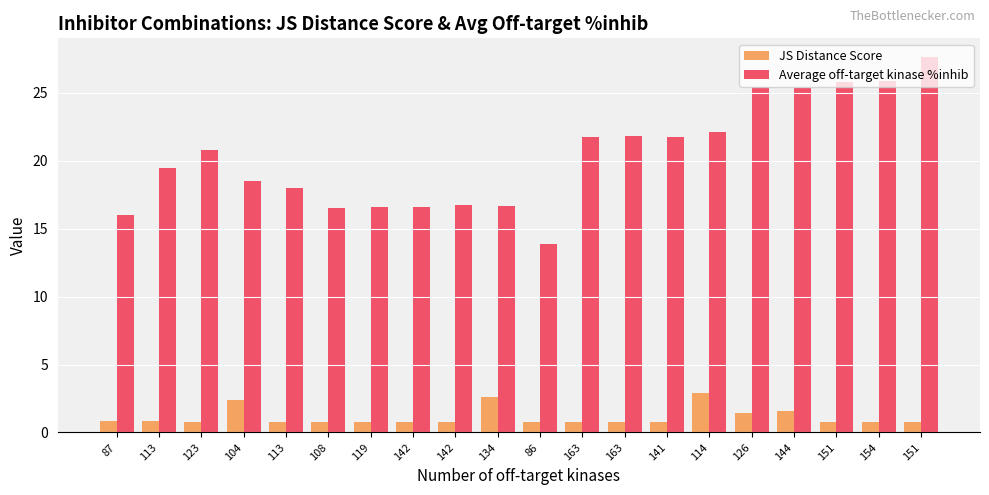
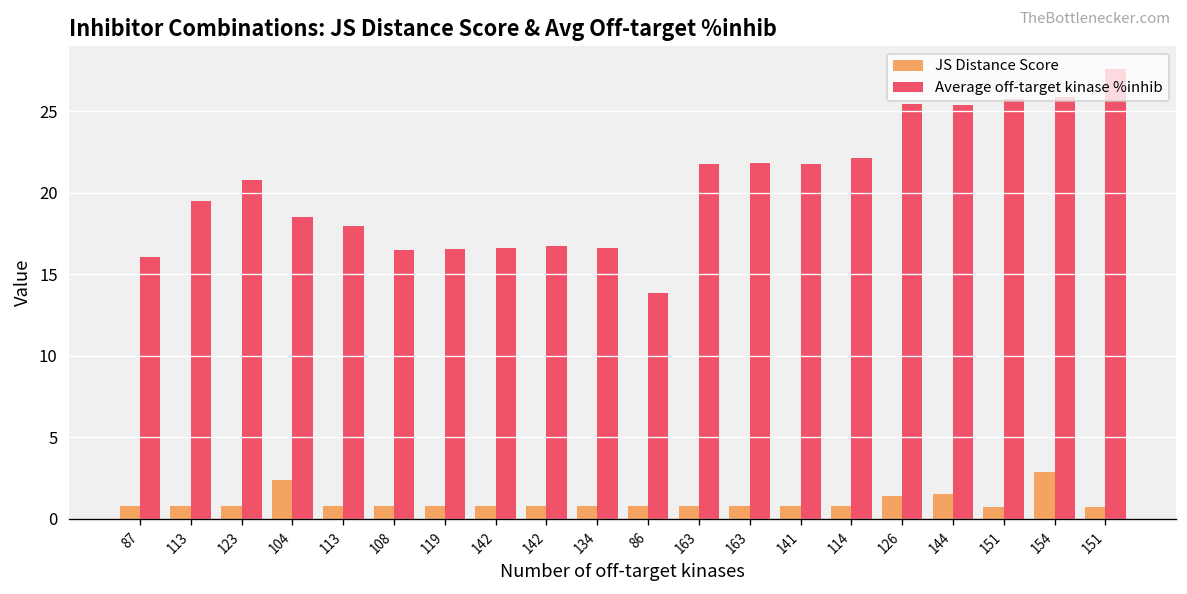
  {
    "JS Distance Score": {
      "87": 0.8,
      "123": 0.8,
      "104": 2.4,
      "108": 0.8,
      "119": 0.8,
-     "134": 2.6,
+     "134": 0.8,
      "86": 0.8,
      "141": 0.8,
-     "114": 2.9,
+     "114": 0.8,
      "126": 1.4,
      "144": 1.5,
-     "154": 0.8
+     "154": 2.9
    },
    "Average off-target kinase %inhib": {
      "87": 16.0,
      "123": 20.8,
      "104": 18.5,
      "108": 16.5,
      "119": 16.6,
      "134": 16.6,
      "86": 13.8,
      "141": 21.8,
      "114": 22.1,
      "144": 25.4
    }
  }
